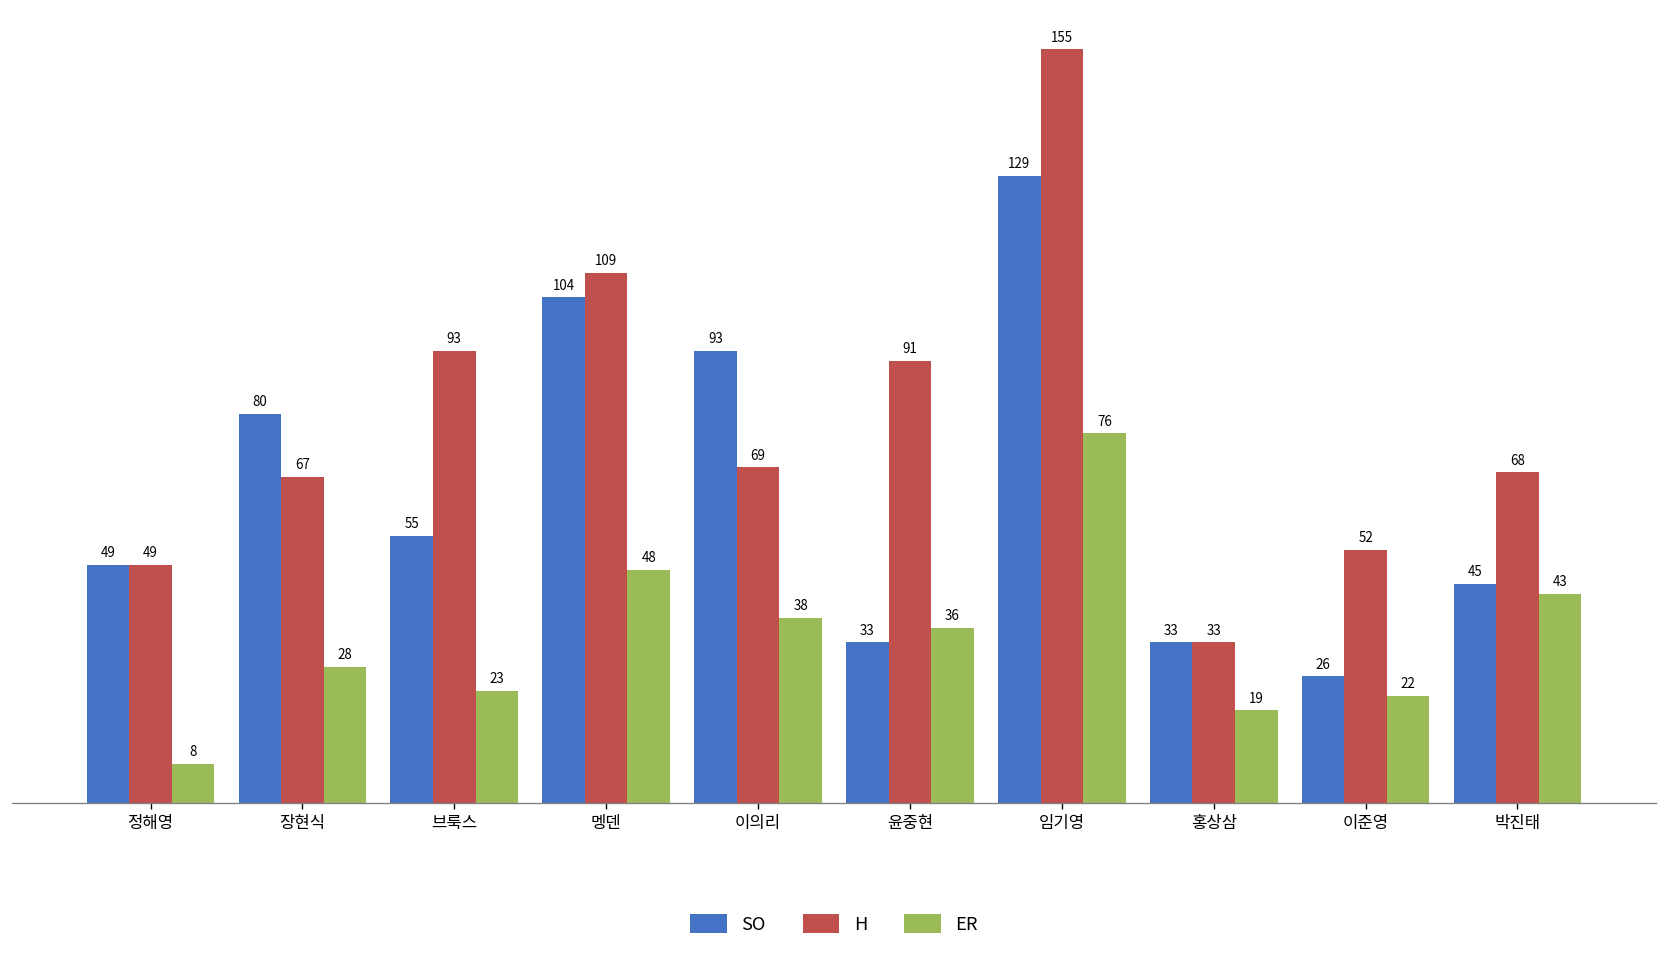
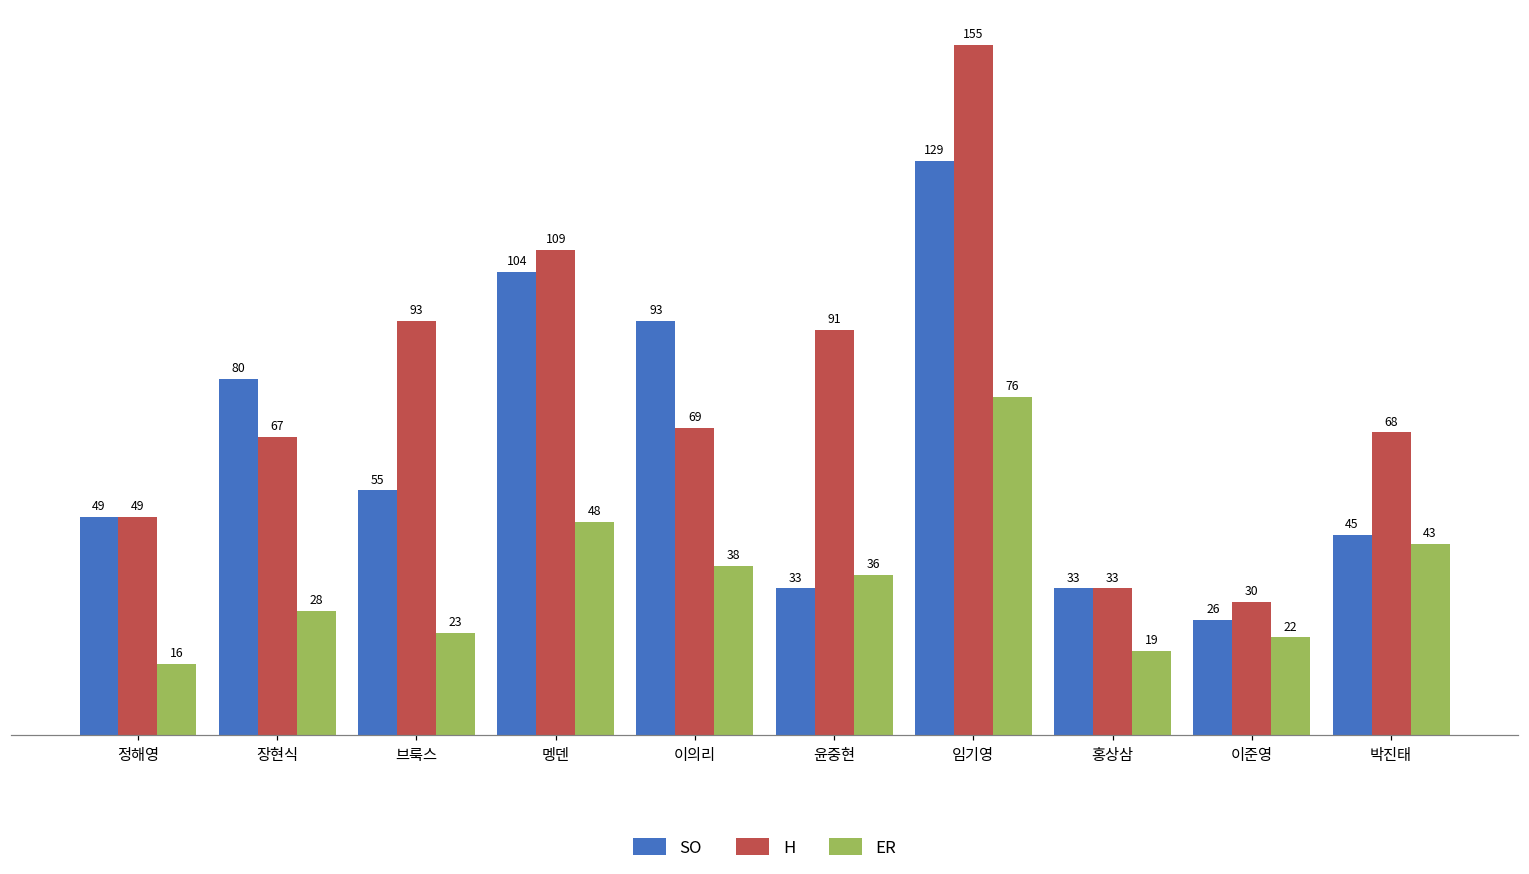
  {
    "SO": {
      "정해영": 49,
      "장현식": 80,
      "브룩스": 55,
      "멩덴": 104,
      "이의리": 93,
      "윤중현": 33,
      "임기영": 129,
      "홍상삼": 33,
      "이준영": 26,
      "박진태": 45
    },
    "H": {
      "정해영": 49,
      "장현식": 67,
      "브룩스": 93,
      "멩덴": 109,
      "이의리": 69,
      "윤중현": 91,
      "임기영": 155,
      "홍상삼": 33,
-     "이준영": 52,
+     "이준영": 30,
      "박진태": 68
    },
    "ER": {
-     "정해영": 8,
+     "정해영": 16,
      "장현식": 28,
      "브룩스": 23,
      "멩덴": 48,
      "이의리": 38,
      "윤중현": 36,
      "임기영": 76,
      "홍상삼": 19,
      "이준영": 22,
      "박진태": 43
    }
  }
